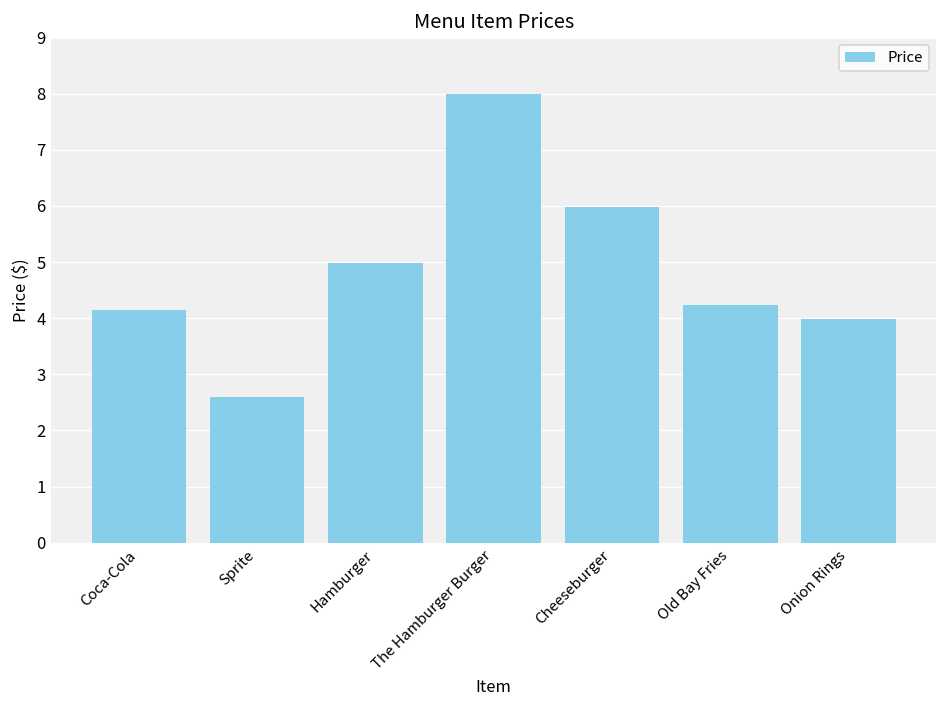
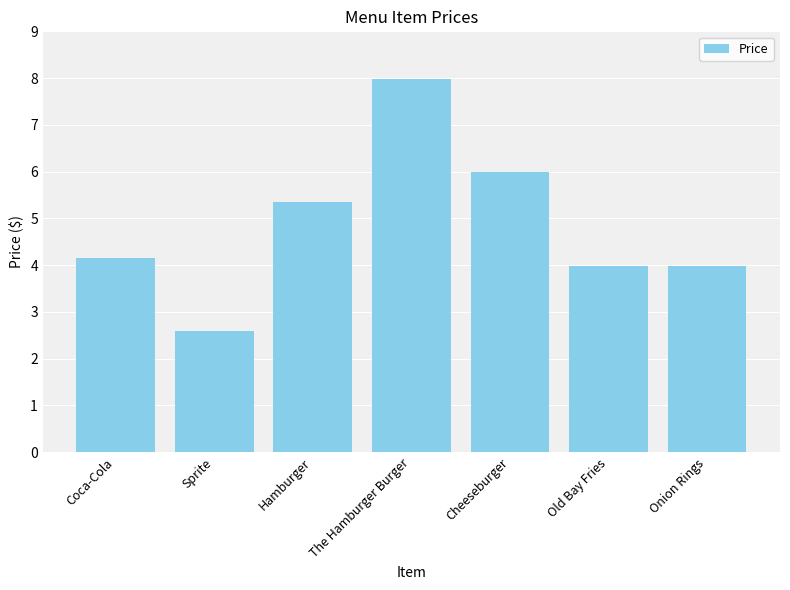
  {
    "Coca-Cola": 4.2,
    "Sprite": 2.6,
-   "Hamburger": 5.0,
+   "Hamburger": 5.4,
    "The Hamburger Burger": 8.0,
    "Cheeseburger": 6.0,
-   "Old Bay Fries": 4.2,
+   "Old Bay Fries": 4.0,
    "Onion Rings": 4.0
  }
